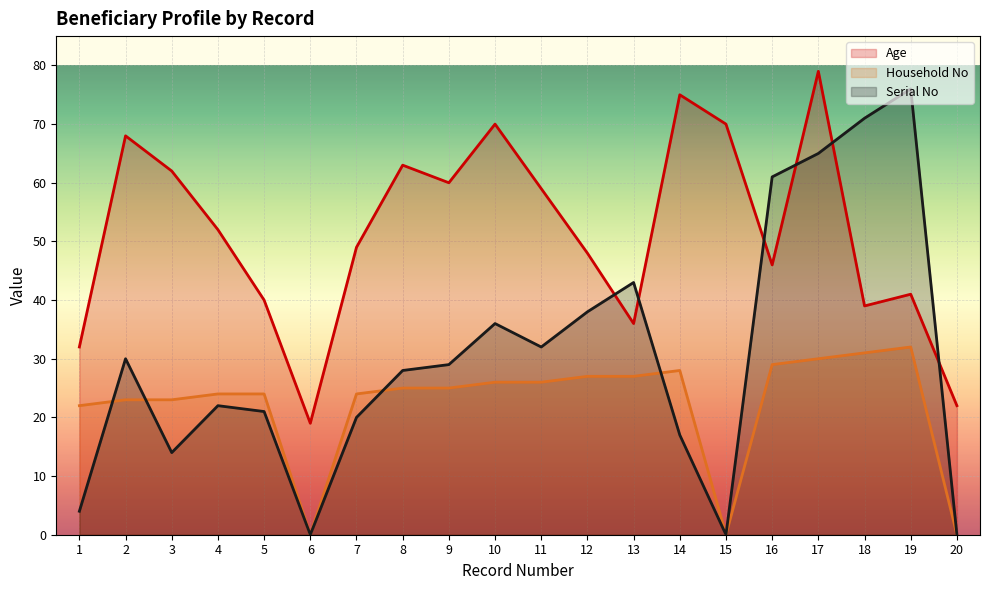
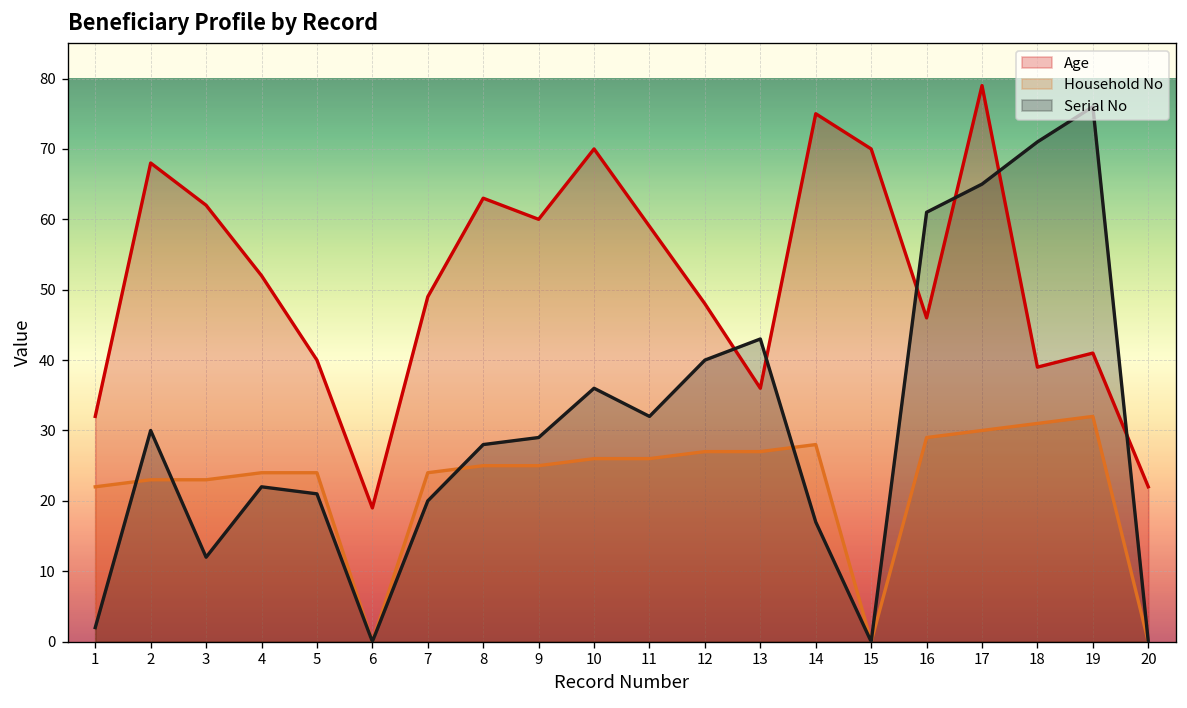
  {
    "Serial No": {
-     "1": 4,
+     "1": 2,
      "2": 30,
-     "3": 14,
+     "3": 12,
      "4": 22,
      "5": 21,
      "7": 20,
      "8": 28,
      "9": 29,
      "10": 36,
      "11": 32,
-     "12": 38,
+     "12": 40,
      "13": 43,
      "14": 17,
      "16": 61,
      "17": 65,
      "18": 71
    }
  }
